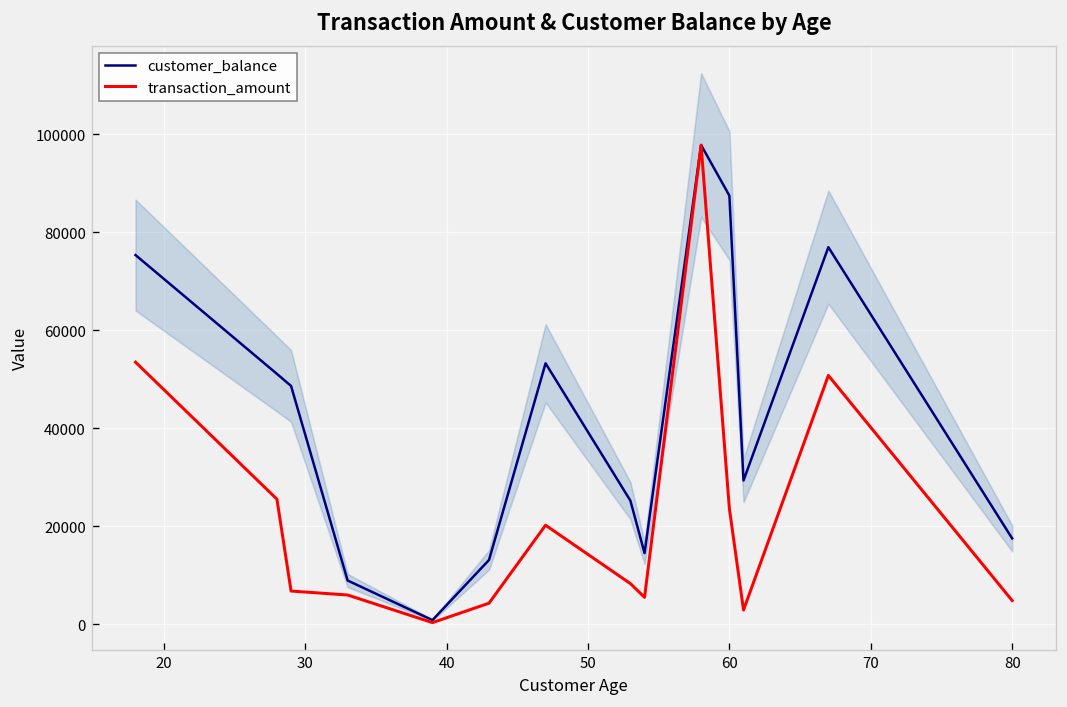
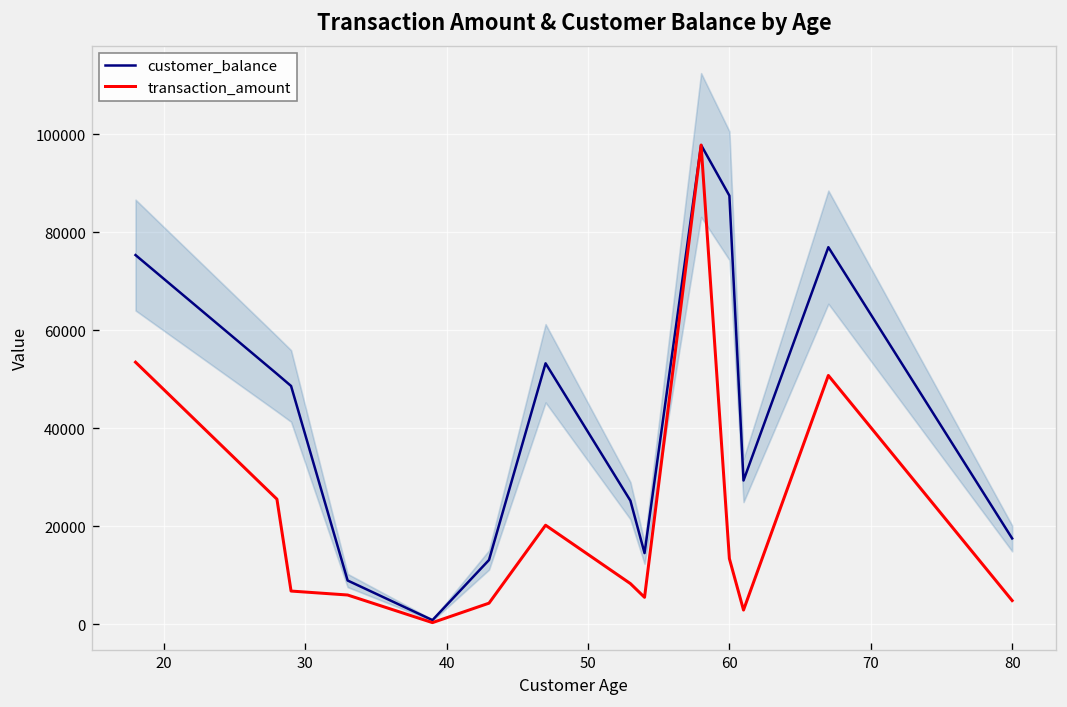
  {
    "customer_balance": {
      "60": 87000,
      "80": 18000
    },
    "transaction_amount": {
-     "60": 24000,
+     "60": 13000,
      "80": 5000
    }
  }
